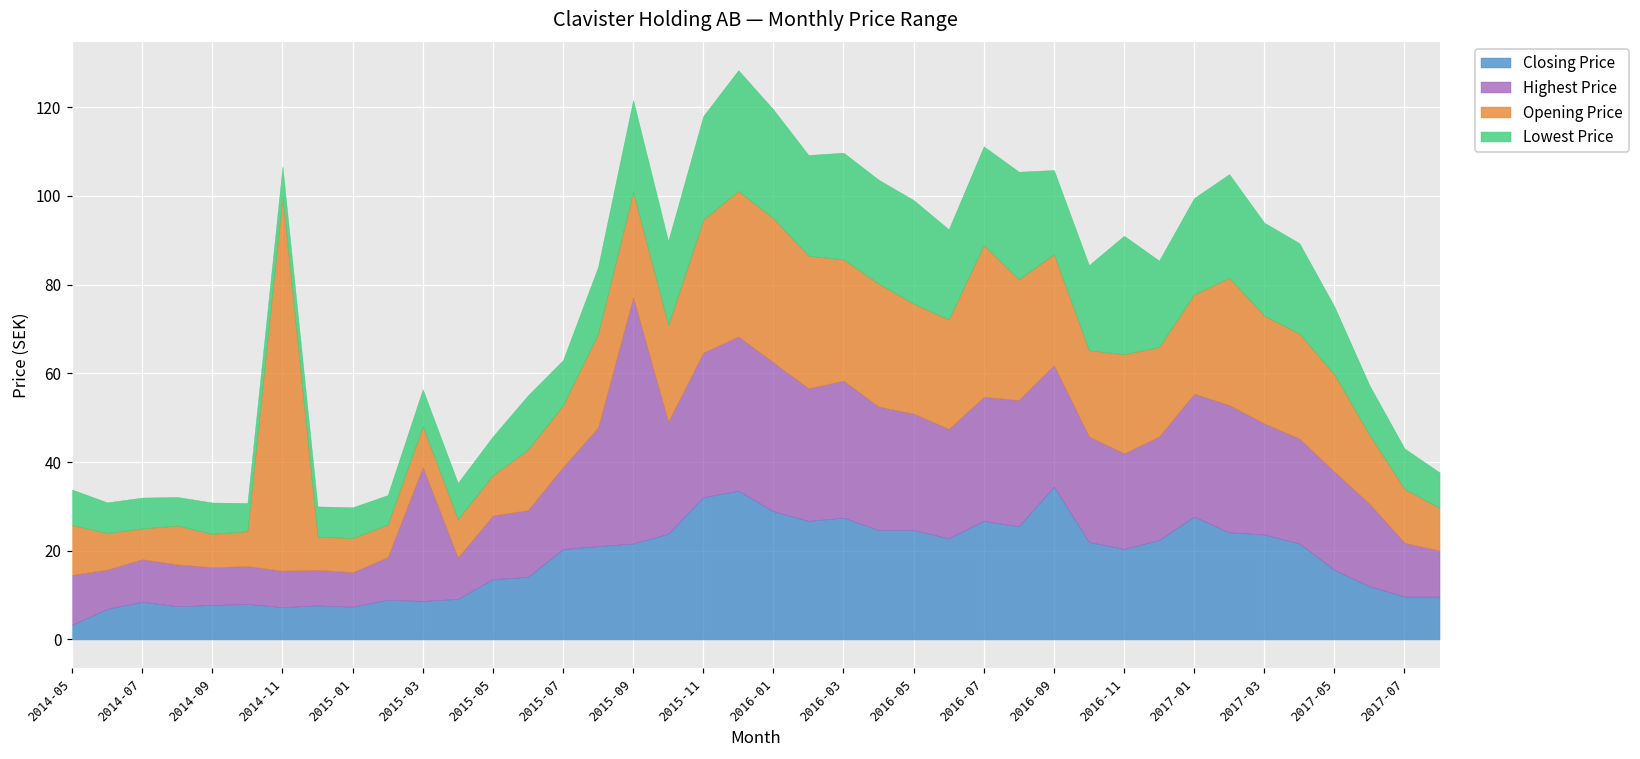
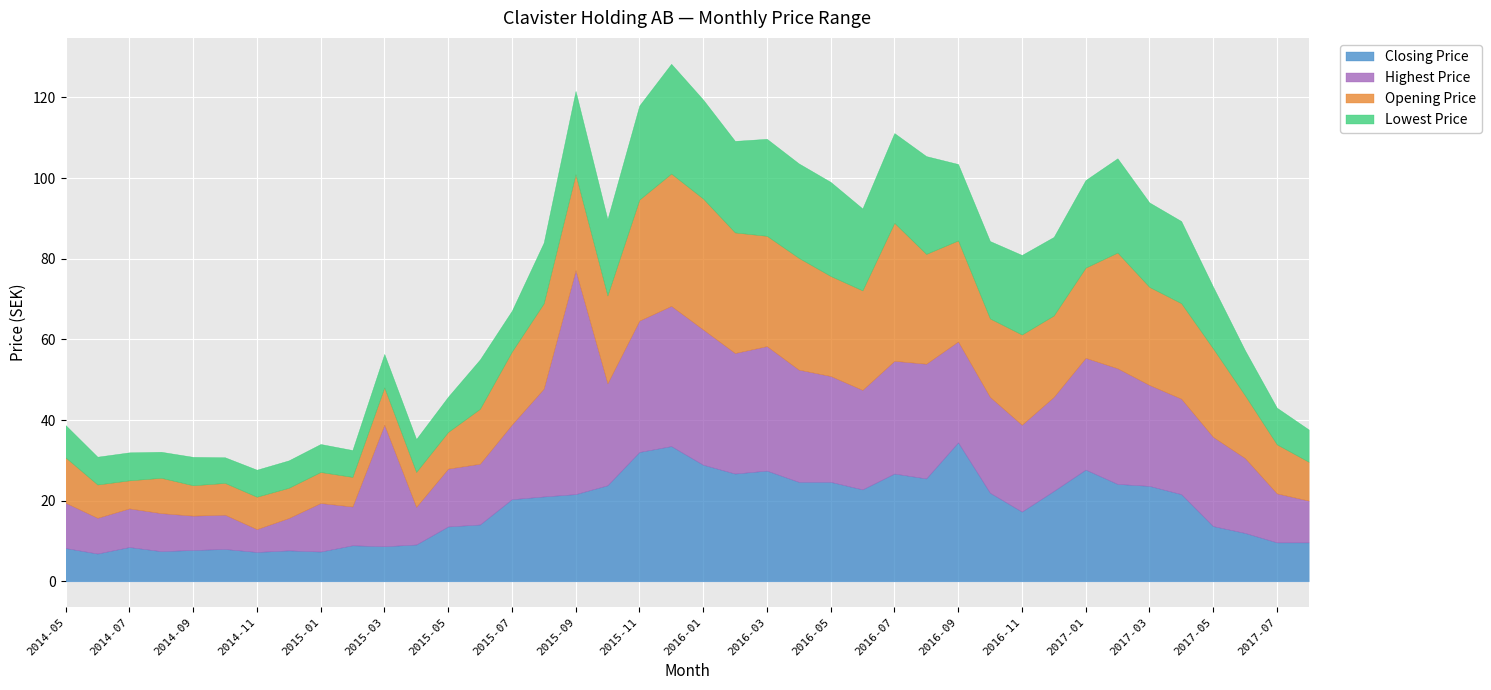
  {
    "Closing Price": {
-     "2014-05": 3,
+     "2014-05": 8,
      "2014-07": 9,
      "2014-09": 8,
      "2014-11": 7,
      "2015-01": 7,
      "2015-03": 9,
      "2015-05": 14,
      "2015-07": 20,
      "2015-09": 22,
      "2015-11": 32,
      "2016-01": 29,
      "2016-03": 27,
      "2016-05": 25,
      "2016-07": 27,
      "2016-09": 34,
-     "2016-11": 20,
+     "2016-11": 17,
      "2017-01": 28,
      "2017-03": 24,
-     "2017-05": 16,
+     "2017-05": 14,
      "2017-07": 10
    },
    "Highest Price": {
      "2014-05": 11,
      "2014-07": 10,
      "2014-09": 9,
-     "2014-11": 8,
-     "2015-01": 8,
+     "2014-11": 6,
+     "2015-01": 12,
      "2015-03": 30,
      "2015-05": 14,
      "2015-07": 19,
      "2015-09": 56,
      "2015-11": 33,
      "2016-01": 34,
      "2016-03": 31,
      "2016-05": 26,
      "2016-07": 28,
-     "2016-09": 27,
+     "2016-09": 25,
      "2016-11": 22,
      "2017-01": 28,
      "2017-03": 25,
      "2017-05": 22,
      "2017-07": 12
    },
    "Opening Price": {
      "2014-05": 11,
      "2014-07": 7,
      "2014-09": 8,
-     "2014-11": 84,
+     "2014-11": 8,
      "2015-01": 8,
      "2015-03": 9,
      "2015-05": 9,
-     "2015-07": 14,
+     "2015-07": 18,
      "2015-09": 24,
      "2015-11": 30,
      "2016-01": 32,
      "2016-03": 27,
      "2016-05": 25,
      "2016-07": 34,
      "2016-09": 25,
      "2016-11": 22,
      "2017-01": 22,
      "2017-03": 24,
      "2017-05": 22,
      "2017-07": 12
    },
    "Lowest Price": {
      "2014-05": 8,
      "2014-07": 7,
      "2014-09": 7,
      "2014-11": 7,
      "2015-01": 7,
      "2015-03": 8,
      "2015-05": 9,
      "2015-07": 10,
      "2015-09": 21,
      "2015-11": 23,
      "2016-01": 25,
      "2016-03": 24,
      "2016-05": 23,
      "2016-07": 22,
      "2016-09": 19,
-     "2016-11": 27,
+     "2016-11": 20,
      "2017-01": 22,
      "2017-03": 21,
      "2017-05": 15,
      "2017-07": 9
    }
  }
